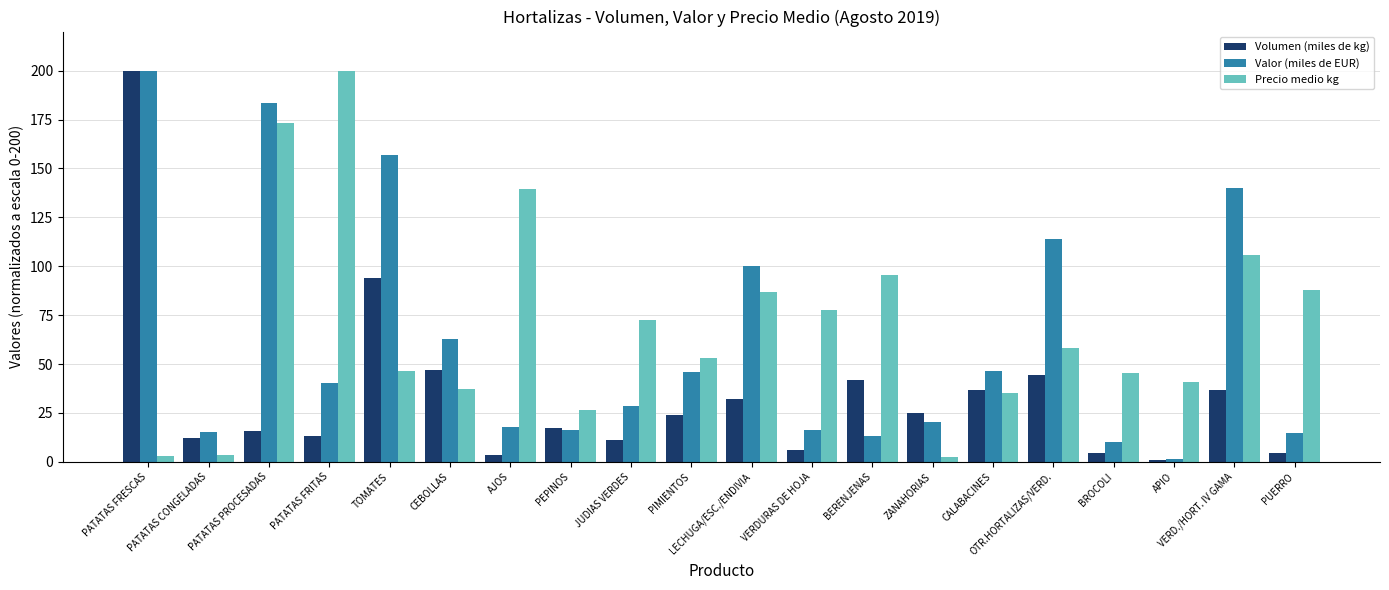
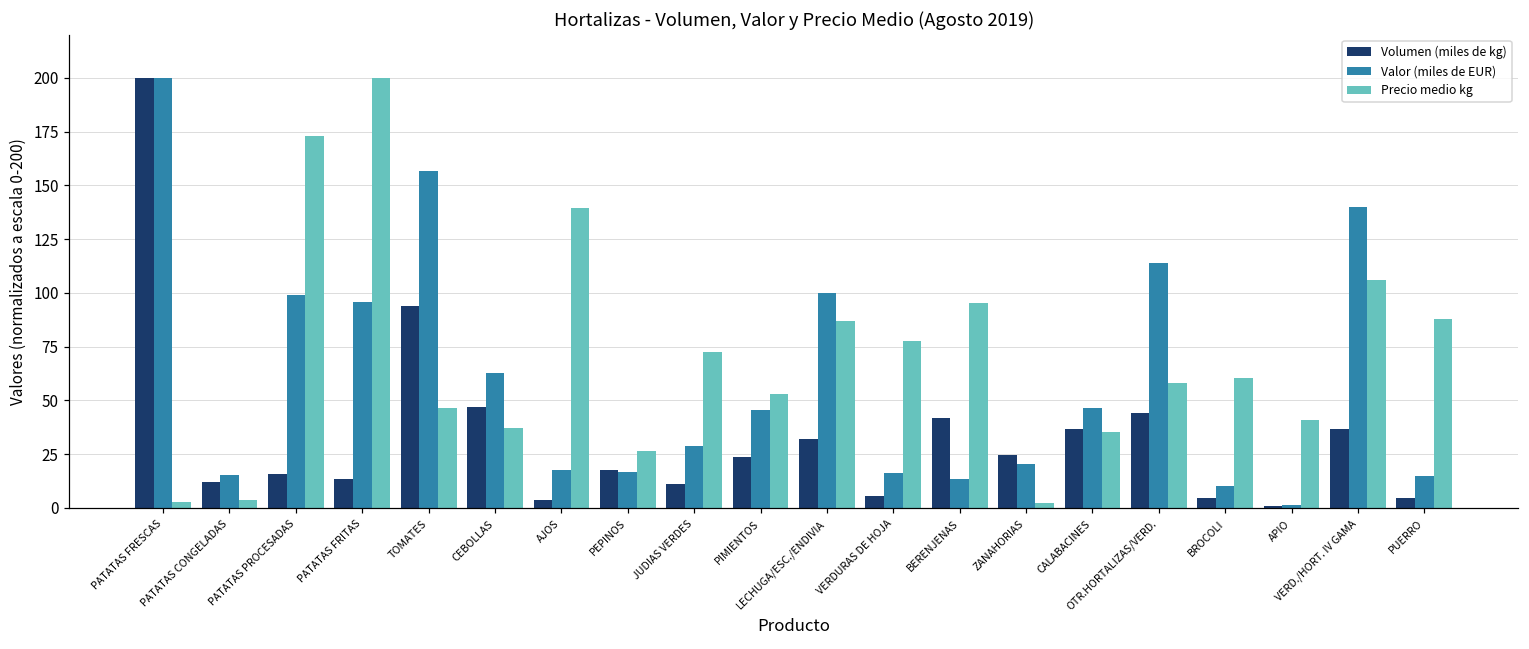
  {
    "Volumen (miles de kg)": {
      "PATATAS FRESCAS": 200,
      "PATATAS CONGELADAS": 12,
      "PATATAS PROCESADAS": 16,
      "PATATAS FRITAS": 13,
      "TOMATES": 94,
      "CEBOLLAS": 47,
      "AJOS": 4,
      "PEPINOS": 17,
      "JUDIAS VERDES": 11,
      "PIMIENTOS": 24,
      "LECHUGA/ESC./ENDIVIA": 32,
      "VERDURAS DE HOJA": 6,
      "BERENJENAS": 42,
      "ZANAHORIAS": 25,
      "CALABACINES": 37,
      "OTR.HORTALIZAS/VERD.": 44,
      "BROCOLI": 5,
      "VERD./HORT. IV GAMA": 37,
      "PUERRO": 5
    },
    "Valor (miles de EUR)": {
      "PATATAS FRESCAS": 200,
      "PATATAS CONGELADAS": 15,
-     "PATATAS PROCESADAS": 183,
-     "PATATAS FRITAS": 40,
+     "PATATAS PROCESADAS": 99,
+     "PATATAS FRITAS": 96,
      "TOMATES": 157,
      "CEBOLLAS": 63,
      "AJOS": 18,
      "PEPINOS": 17,
      "JUDIAS VERDES": 29,
      "PIMIENTOS": 46,
      "LECHUGA/ESC./ENDIVIA": 100,
      "VERDURAS DE HOJA": 16,
      "BERENJENAS": 13,
      "ZANAHORIAS": 20,
      "CALABACINES": 47,
      "OTR.HORTALIZAS/VERD.": 114,
      "BROCOLI": 10,
      "APIO": 1,
      "VERD./HORT. IV GAMA": 140,
      "PUERRO": 15
    },
    "Precio medio kg": {
      "PATATAS FRESCAS": 3,
      "PATATAS CONGELADAS": 4,
      "PATATAS PROCESADAS": 173,
      "PATATAS FRITAS": 200,
      "TOMATES": 46,
      "CEBOLLAS": 37,
      "AJOS": 140,
      "PEPINOS": 26,
      "JUDIAS VERDES": 72,
      "PIMIENTOS": 53,
      "LECHUGA/ESC./ENDIVIA": 87,
      "VERDURAS DE HOJA": 78,
      "BERENJENAS": 95,
      "ZANAHORIAS": 2,
      "CALABACINES": 35,
      "OTR.HORTALIZAS/VERD.": 58,
-     "BROCOLI": 46,
+     "BROCOLI": 60,
      "APIO": 41,
      "VERD./HORT. IV GAMA": 106,
      "PUERRO": 88
    }
  }
